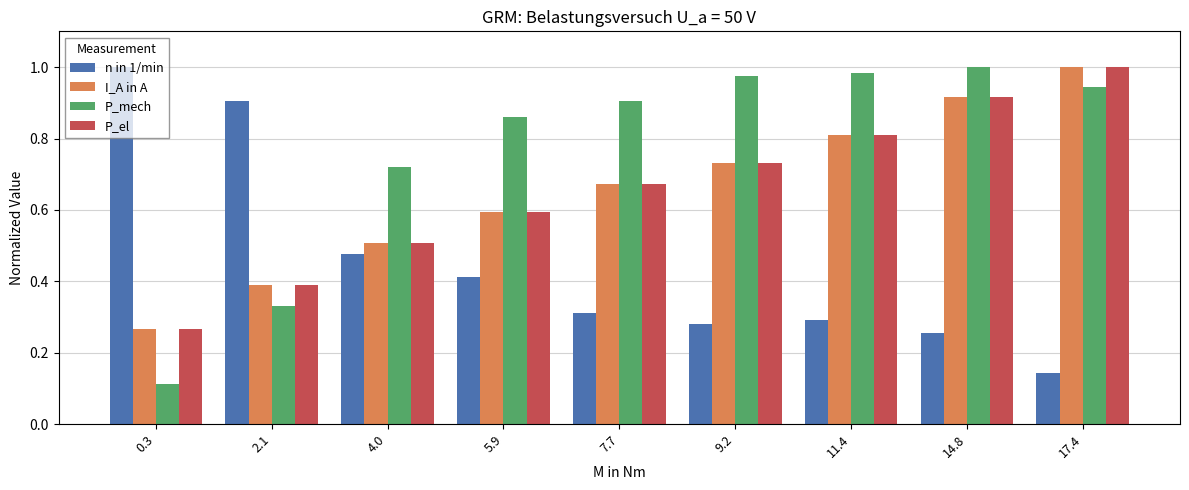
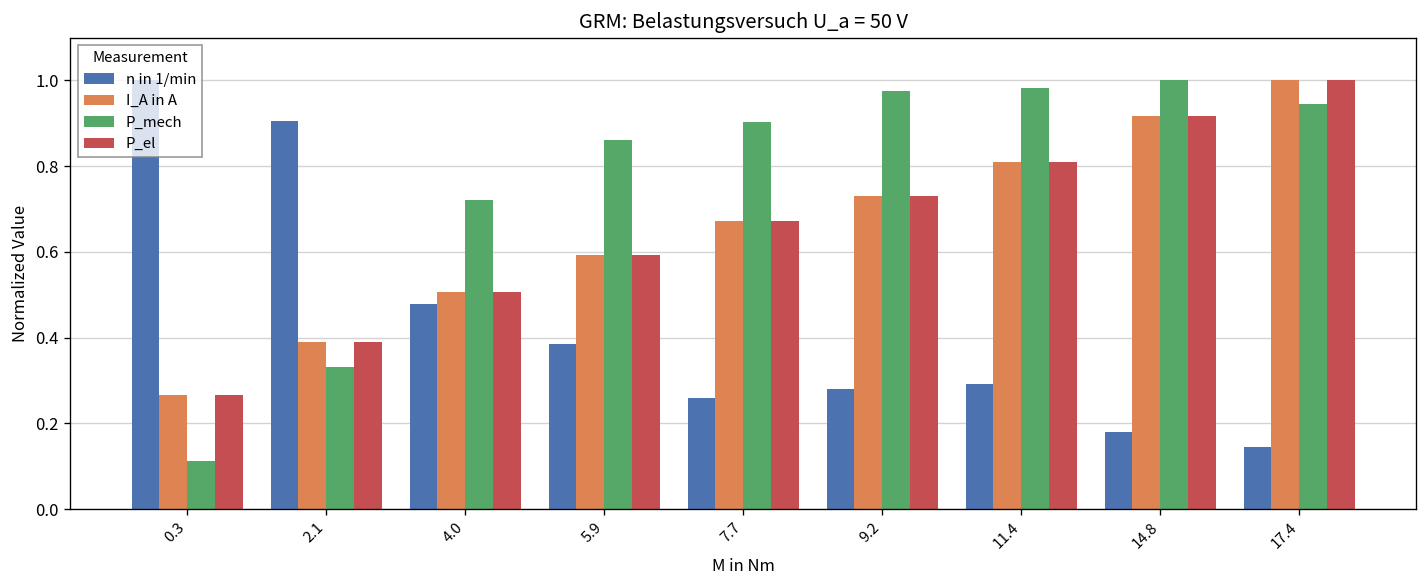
  {
    "n in 1/min": {
      "2.1": 0.90,
      "4.0": 0.48,
-     "5.9": 0.41,
-     "7.7": 0.31,
+     "5.9": 0.39,
+     "7.7": 0.26,
      "9.2": 0.28,
      "11.4": 0.29,
-     "14.8": 0.25,
+     "14.8": 0.18,
      "17.4": 0.14
    },
    "P_mech": {
      "0.3": 0.11,
      "2.1": 0.33,
      "4.0": 0.72,
      "5.9": 0.86,
      "7.7": 0.90,
      "9.2": 0.98,
      "11.4": 0.98,
      "14.8": 1.00,
      "17.4": 0.94
    }
  }
